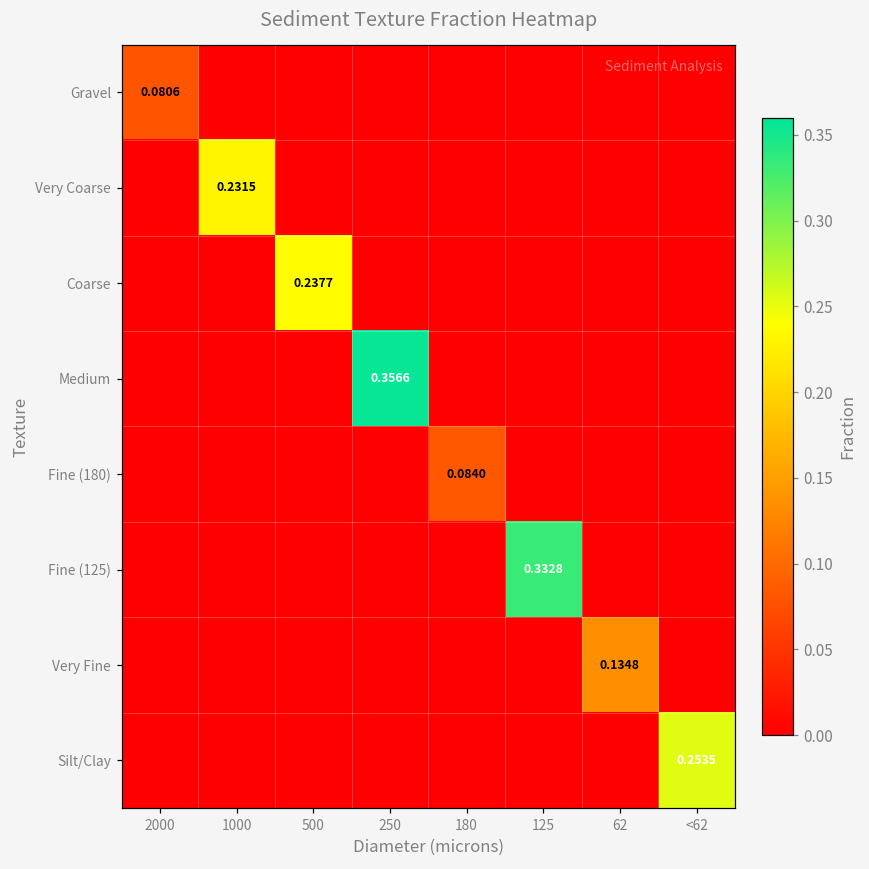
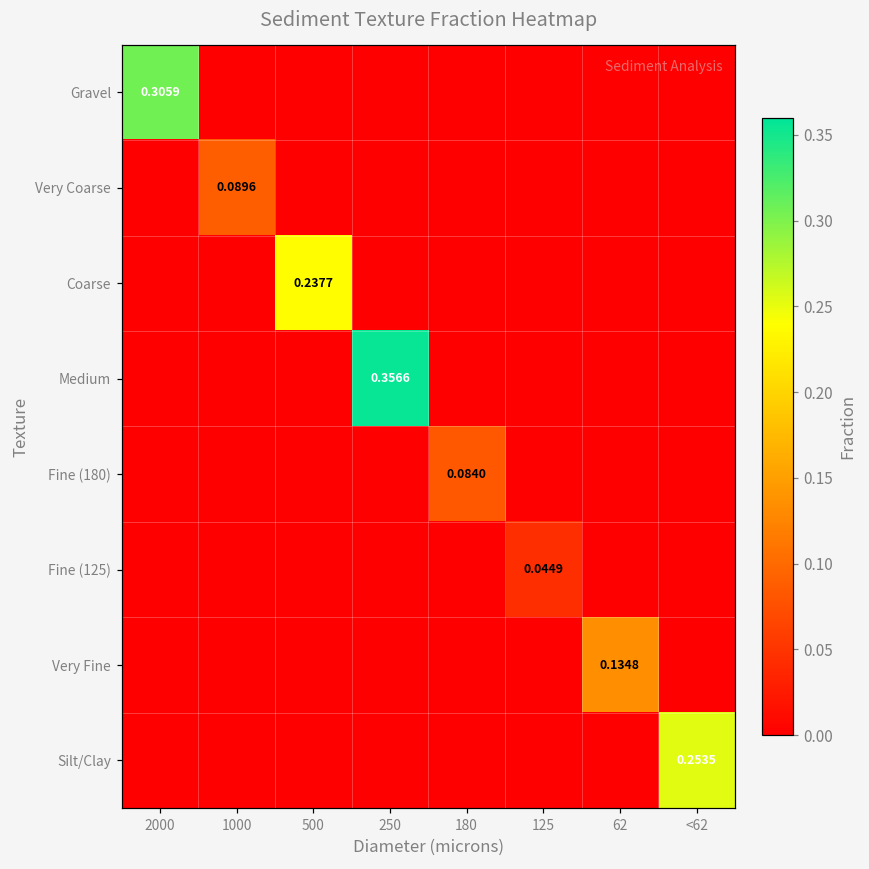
  {
    "Gravel": {
-     "2000": 0.0806
+     "2000": 0.3059
    },
    "Very Coarse": {
-     "1000": 0.2315
+     "1000": 0.0896
    },
    "Coarse": {
      "500": 0.2377
    },
    "Medium": {
      "250": 0.3566
    },
    "Fine (180)": {
      "180": 0.0840
    },
    "Fine (125)": {
-     "125": 0.3328
+     "125": 0.0449
    },
    "Very Fine": {
      "62": 0.1348
    },
    "Silt/Clay": {
      "<62": 0.2535
    }
  }
